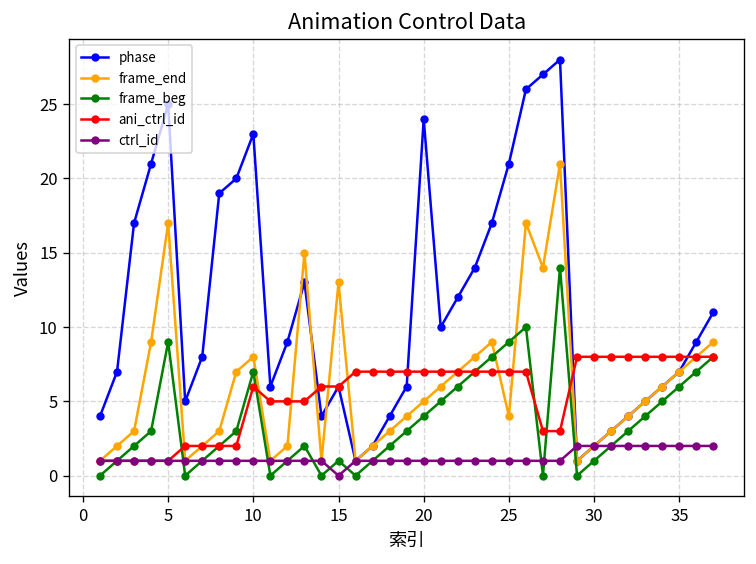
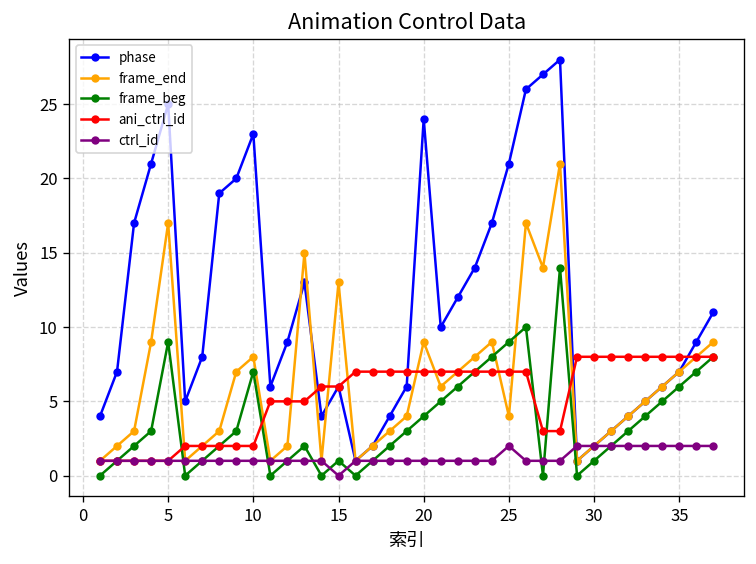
  {
    "phase": {
      "10": 23,
      "20": 24,
      "25": 21
    },
    "frame_end": {
      "5": 17,
      "10": 8,
      "15": 13,
-     "20": 5,
+     "20": 9,
      "25": 4
    },
    "frame_beg": {
      "5": 9,
      "10": 7,
      "15": 1,
      "20": 4,
      "25": 9,
      "30": 1,
      "35": 6
    },
    "ani_ctrl_id": {
-     "10": 6,
+     "10": 2,
      "20": 7,
      "25": 7,
      "30": 8,
      "35": 8
    },
    "ctrl_id": {
      "10": 1,
      "15": 0,
      "20": 1,
-     "25": 1,
+     "25": 2,
      "35": 2
    }
  }
